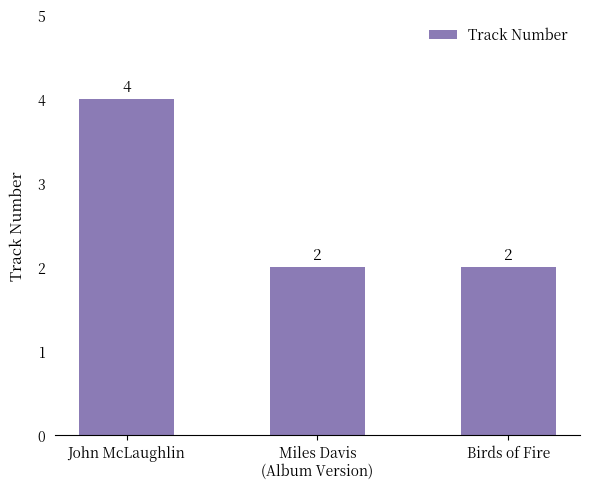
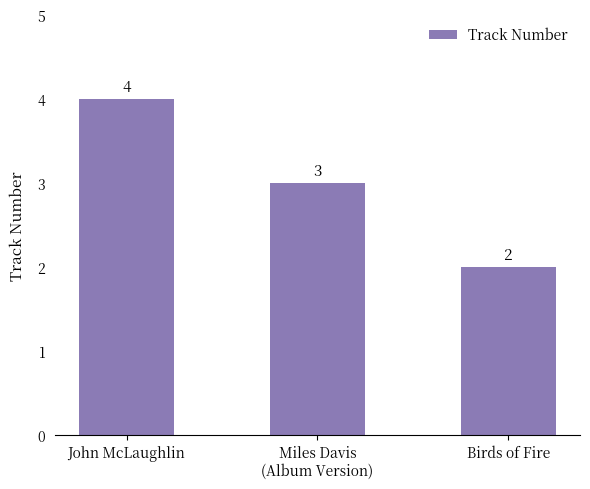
  {
    "John McLaughlin": 4,
-   "Miles Davis (Album Version)": 2,
+   "Miles Davis (Album Version)": 3,
    "Birds of Fire": 2
  }
